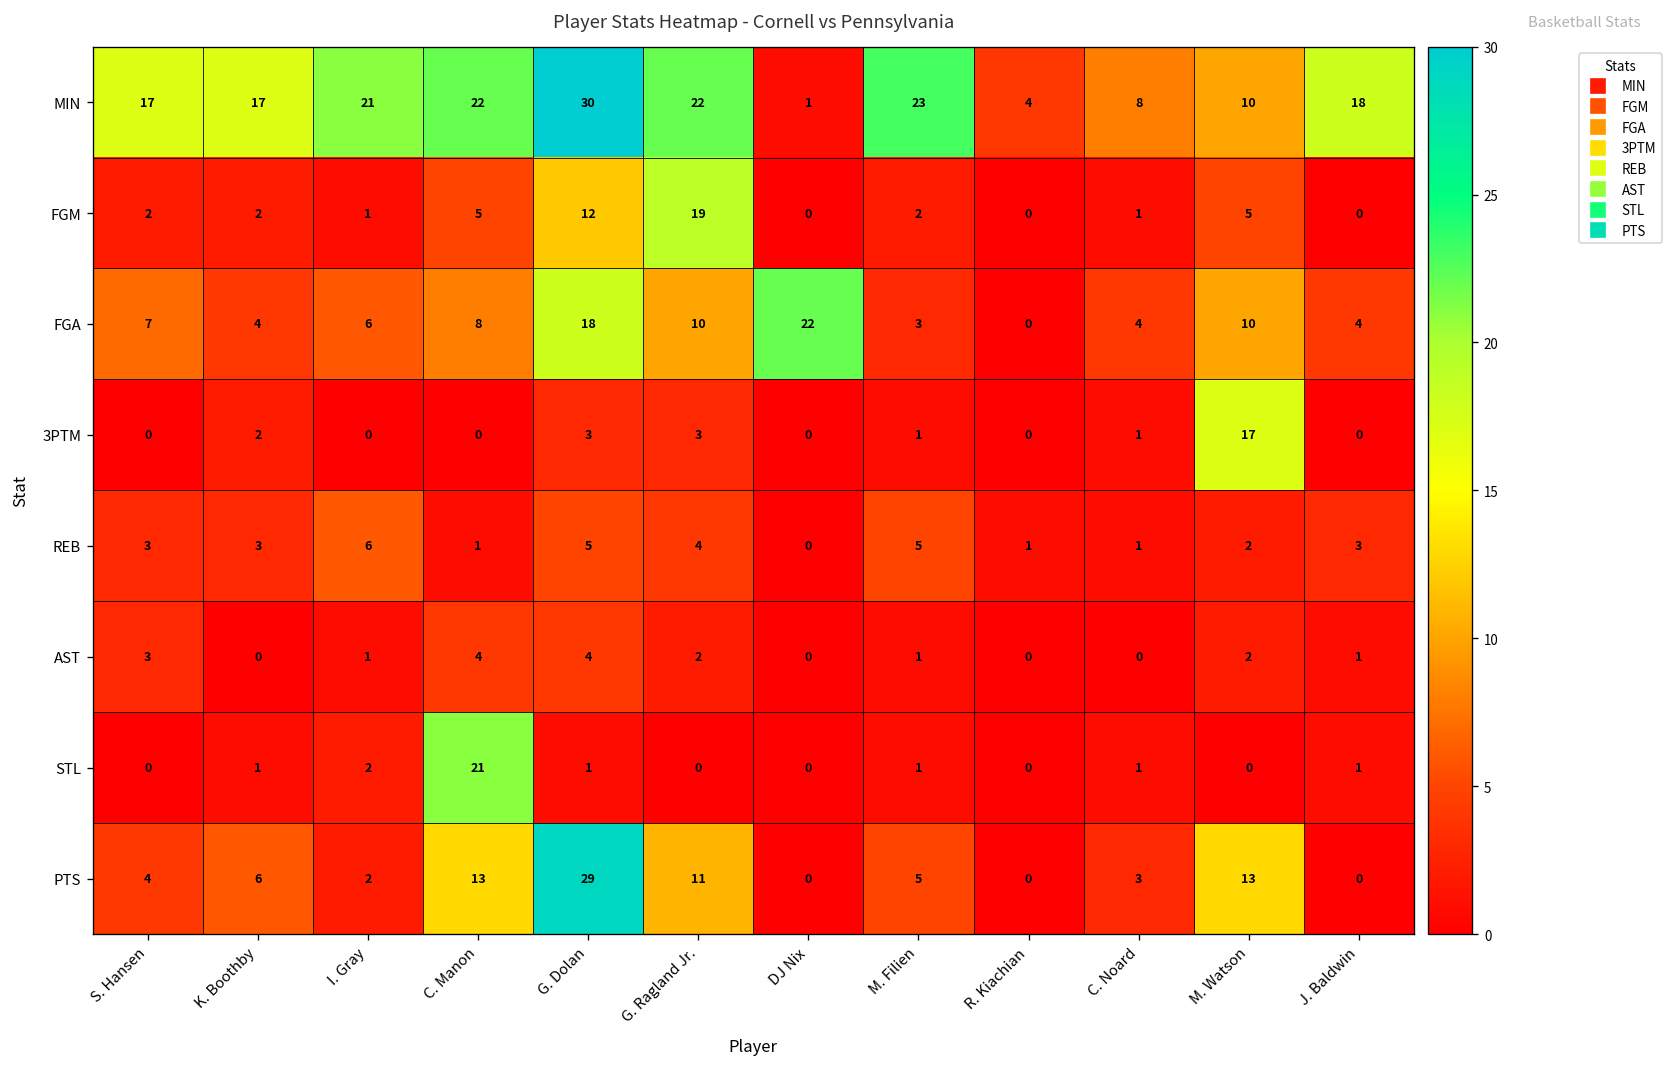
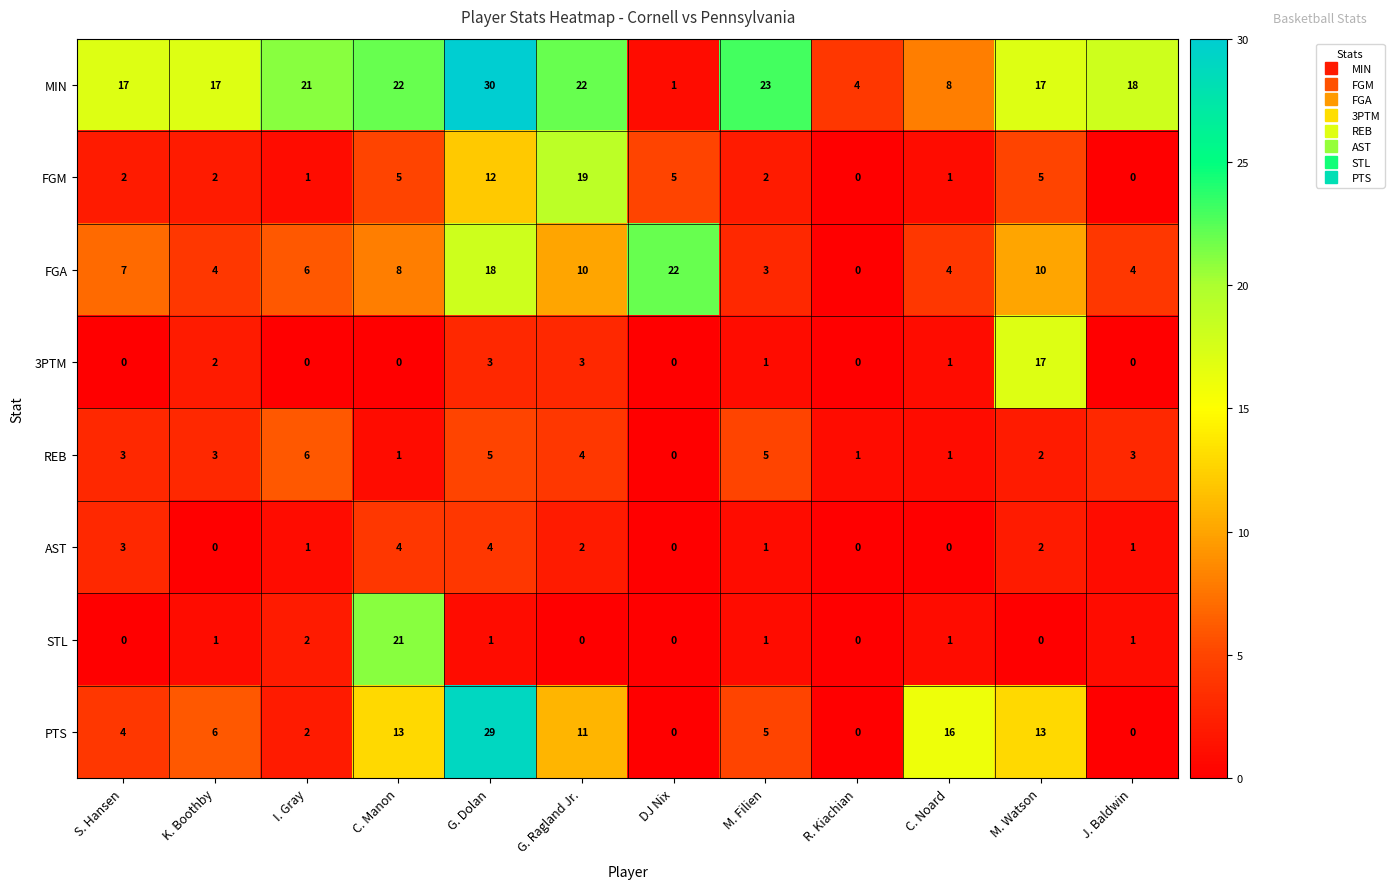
  {
    "MIN": {
      "S. Hansen": 17,
      "K. Boothby": 17,
      "I. Gray": 21,
      "C. Manon": 22,
      "G. Dolan": 30,
      "G. Ragland Jr.": 22,
      "DJ Nix": 1,
      "M. Filien": 23,
      "R. Kiachian": 4,
      "C. Noard": 8,
-     "M. Watson": 10,
+     "M. Watson": 17,
      "J. Baldwin": 18
    },
    "FGM": {
      "S. Hansen": 2,
      "K. Boothby": 2,
      "I. Gray": 1,
      "C. Manon": 5,
      "G. Dolan": 12,
      "G. Ragland Jr.": 19,
-     "DJ Nix": 0,
+     "DJ Nix": 5,
      "M. Filien": 2,
      "R. Kiachian": 0,
      "C. Noard": 1,
      "M. Watson": 5,
      "J. Baldwin": 0
    },
    "FGA": {
      "S. Hansen": 7,
      "K. Boothby": 4,
      "I. Gray": 6,
      "C. Manon": 8,
      "G. Dolan": 18,
      "G. Ragland Jr.": 10,
      "DJ Nix": 22,
      "M. Filien": 3,
      "R. Kiachian": 0,
      "C. Noard": 4,
      "M. Watson": 10,
      "J. Baldwin": 4
    },
    "3PTM": {
      "S. Hansen": 0,
      "K. Boothby": 2,
      "I. Gray": 0,
      "C. Manon": 0,
      "G. Dolan": 3,
      "G. Ragland Jr.": 3,
      "DJ Nix": 0,
      "M. Filien": 1,
      "R. Kiachian": 0,
      "C. Noard": 1,
      "M. Watson": 17,
      "J. Baldwin": 0
    },
    "REB": {
      "S. Hansen": 3,
      "K. Boothby": 3,
      "I. Gray": 6,
      "C. Manon": 1,
      "G. Dolan": 5,
      "G. Ragland Jr.": 4,
      "DJ Nix": 0,
      "M. Filien": 5,
      "R. Kiachian": 1,
      "C. Noard": 1,
      "M. Watson": 2,
      "J. Baldwin": 3
    },
    "AST": {
      "S. Hansen": 3,
      "K. Boothby": 0,
      "I. Gray": 1,
      "C. Manon": 4,
      "G. Dolan": 4,
      "G. Ragland Jr.": 2,
      "DJ Nix": 0,
      "M. Filien": 1,
      "R. Kiachian": 0,
      "C. Noard": 0,
      "M. Watson": 2,
      "J. Baldwin": 1
    },
    "STL": {
      "S. Hansen": 0,
      "K. Boothby": 1,
      "I. Gray": 2,
      "C. Manon": 21,
      "G. Dolan": 1,
      "G. Ragland Jr.": 0,
      "DJ Nix": 0,
      "M. Filien": 1,
      "R. Kiachian": 0,
      "C. Noard": 1,
      "M. Watson": 0,
      "J. Baldwin": 1
    },
    "PTS": {
      "S. Hansen": 4,
      "K. Boothby": 6,
      "I. Gray": 2,
      "C. Manon": 13,
      "G. Dolan": 29,
      "G. Ragland Jr.": 11,
      "DJ Nix": 0,
      "M. Filien": 5,
      "R. Kiachian": 0,
-     "C. Noard": 3,
+     "C. Noard": 16,
      "M. Watson": 13,
      "J. Baldwin": 0
    }
  }
